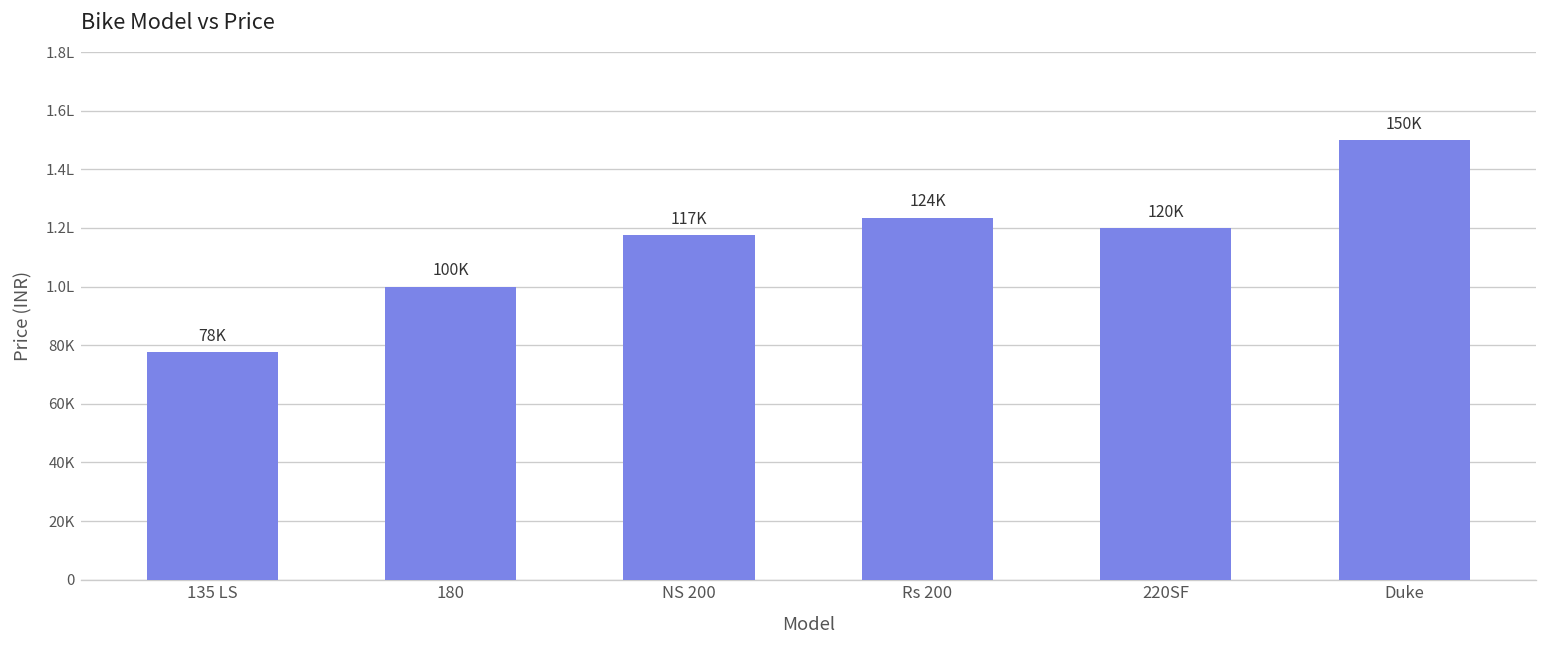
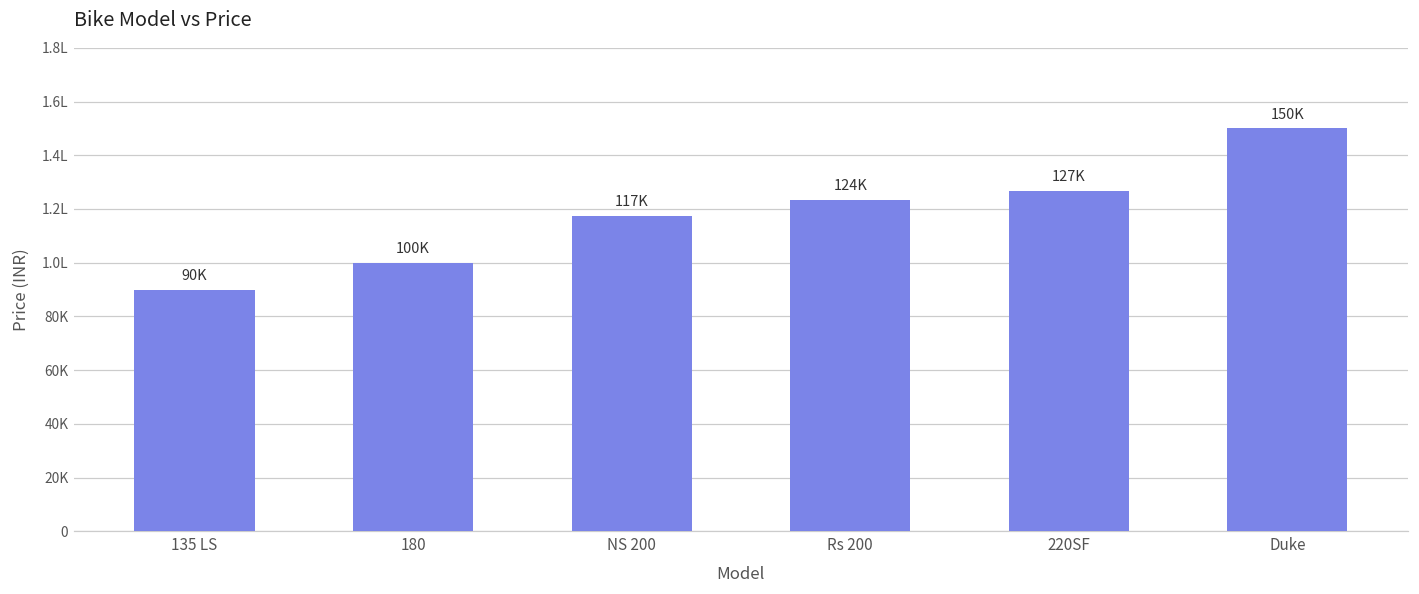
  {
-   "135 LS": "78K",
+   "135 LS": "90K",
    "180": "100K",
    "NS 200": "117K",
    "Rs 200": "124K",
-   "220SF": "120K",
+   "220SF": "127K",
    "Duke": "150K"
  }
